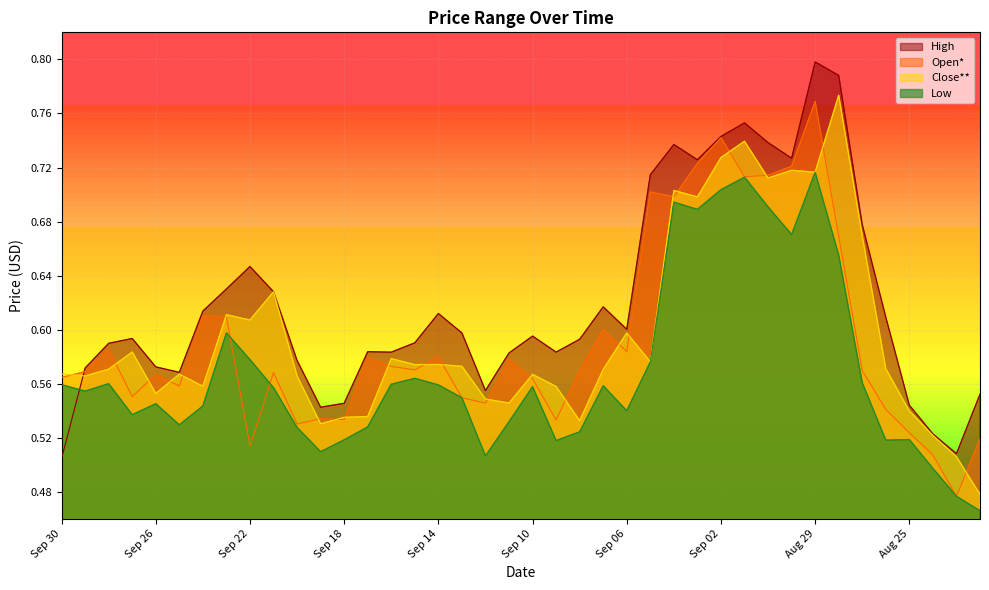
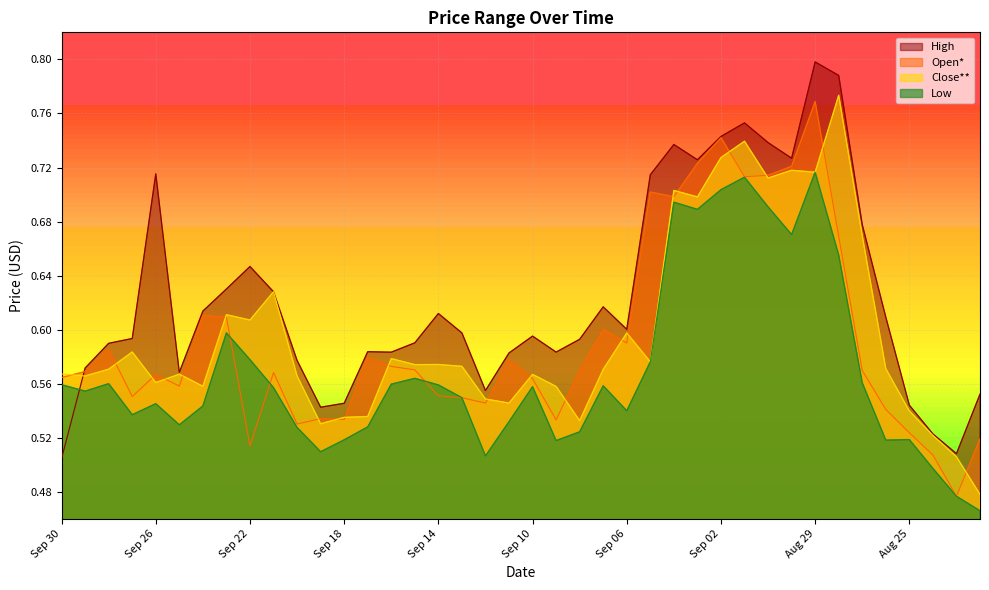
  {
    "High": {
      "Sep 30": 0.505,
-     "Sep 26": 0.573,
+     "Sep 26": 0.715,
      "Sep 22": 0.647,
      "Sep 18": 0.546,
      "Sep 14": 0.612,
      "Sep 10": 0.595,
      "Sep 06": 0.600,
      "Aug 29": 0.798,
      "Aug 25": 0.544
    },
    "Open*": {
      "Sep 30": 0.565,
      "Sep 26": 0.567,
      "Sep 22": 0.514,
-     "Sep 14": 0.580,
+     "Sep 14": 0.551,
      "Sep 10": 0.564,
-     "Sep 06": 0.584,
+     "Sep 06": 0.590,
      "Aug 29": 0.769,
      "Aug 25": 0.524
    },
    "Close**": {
      "Sep 30": 0.567,
-     "Sep 26": 0.553,
+     "Sep 26": 0.561,
      "Sep 22": 0.607,
      "Sep 14": 0.574,
      "Sep 10": 0.567,
      "Sep 06": 0.598,
      "Sep 02": 0.727,
      "Aug 25": 0.540
    },
    "Low": {
      "Sep 30": 0.559,
      "Sep 26": 0.545,
      "Sep 22": 0.578,
      "Sep 18": 0.519,
      "Sep 14": 0.559,
      "Sep 10": 0.558,
      "Sep 06": 0.540,
      "Sep 02": 0.704,
      "Aug 25": 0.519
    }
  }
